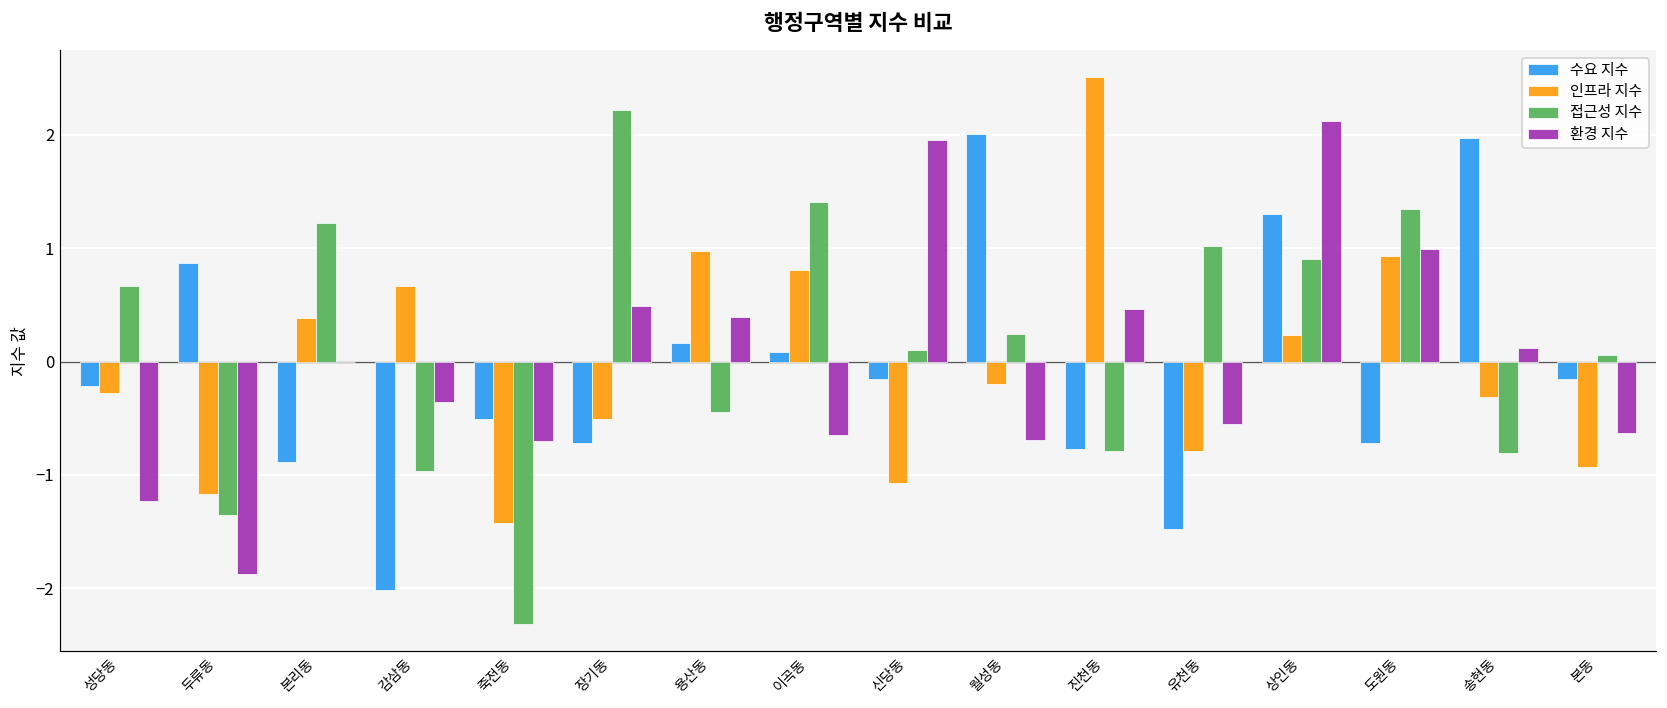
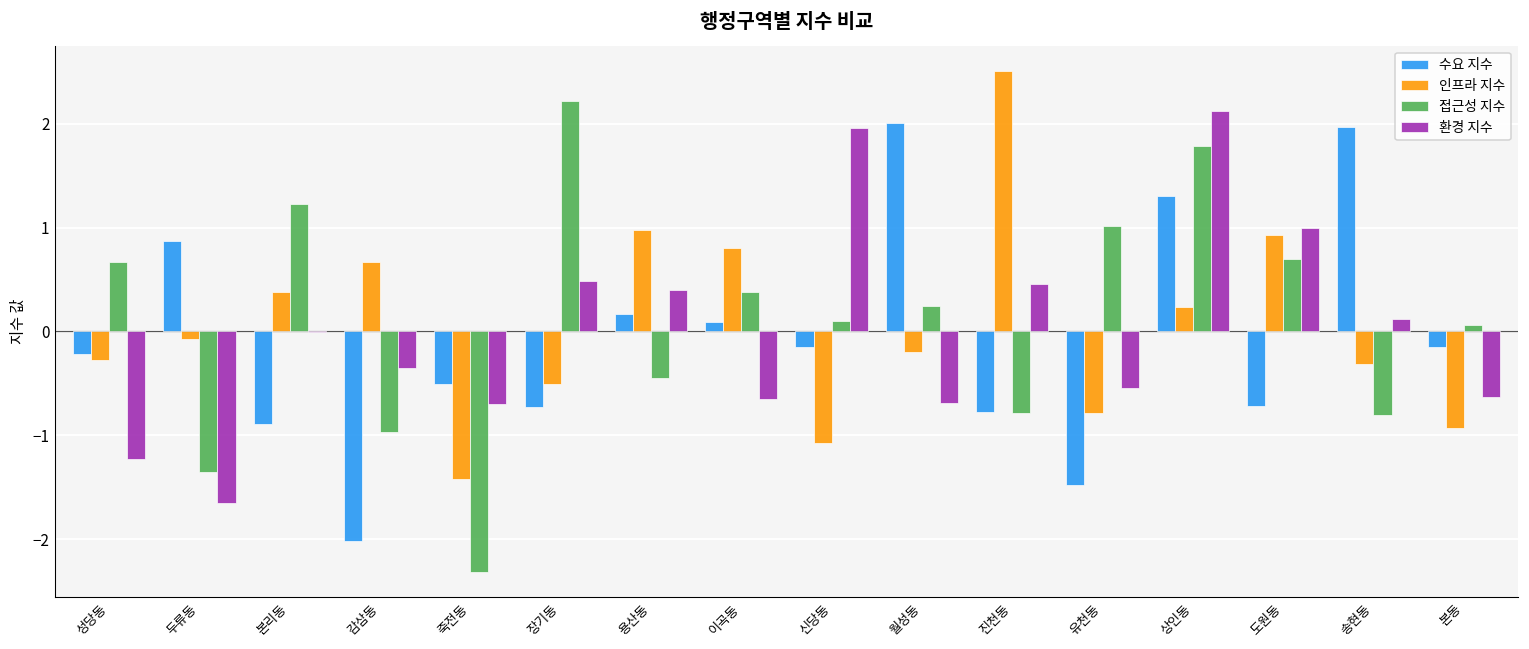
  {
    "수요 지수": {
      "성당동": -0.2,
      "두류동": 0.9,
      "본리동": -0.9,
      "감삼동": -2.0,
      "죽전동": -0.5,
      "장기동": -0.7,
      "용산동": 0.2,
      "이곡동": 0.1,
      "신당동": -0.2,
      "월성동": 2.0,
      "진천동": -0.8,
      "유천동": -1.5,
      "상인동": 1.3,
      "도원동": -0.7,
      "송현동": 2.0,
      "본동": -0.2
    },
    "인프라 지수": {
      "성당동": -0.3,
-     "두류동": -1.2,
+     "두류동": -0.1,
      "본리동": 0.4,
      "감삼동": 0.7,
      "죽전동": -1.4,
      "장기동": -0.5,
      "용산동": 1.0,
      "이곡동": 0.8,
      "신당동": -1.1,
      "월성동": -0.2,
      "진천동": 2.5,
      "유천동": -0.8,
      "상인동": 0.2,
      "도원동": 0.9,
      "송현동": -0.3,
      "본동": -0.9
    },
    "접근성 지수": {
      "성당동": 0.7,
      "두류동": -1.4,
      "본리동": 1.2,
      "감삼동": -1.0,
      "죽전동": -2.3,
      "장기동": 2.2,
      "용산동": -0.4,
-     "이곡동": 1.4,
+     "이곡동": 0.4,
      "신당동": 0.1,
      "월성동": 0.2,
      "진천동": -0.8,
      "유천동": 1.0,
-     "상인동": 0.9,
-     "도원동": 1.3,
+     "상인동": 1.8,
+     "도원동": 0.7,
      "송현동": -0.8,
      "본동": 0.1
    },
    "환경 지수": {
      "성당동": -1.2,
-     "두류동": -1.9,
+     "두류동": -1.6,
      "감삼동": -0.4,
      "죽전동": -0.7,
      "장기동": 0.5,
      "용산동": 0.4,
      "이곡동": -0.6,
      "신당동": 2.0,
      "월성동": -0.7,
      "진천동": 0.5,
      "유천동": -0.5,
      "상인동": 2.1,
      "도원동": 1.0,
      "송현동": 0.1,
      "본동": -0.6
    }
  }
